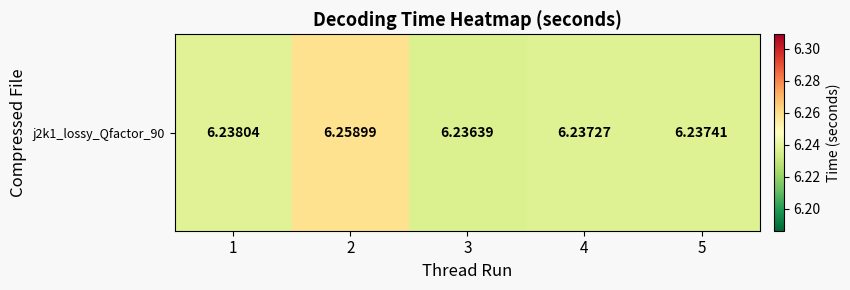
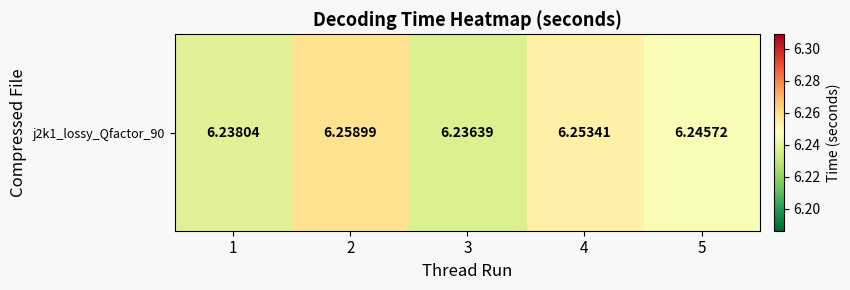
  {
    "j2k1_lossy_Qfactor_90": {
      "1": 6.23804,
      "2": 6.25899,
      "3": 6.23639,
-     "4": 6.23727,
-     "5": 6.23741
+     "4": 6.25341,
+     "5": 6.24572
    }
  }
